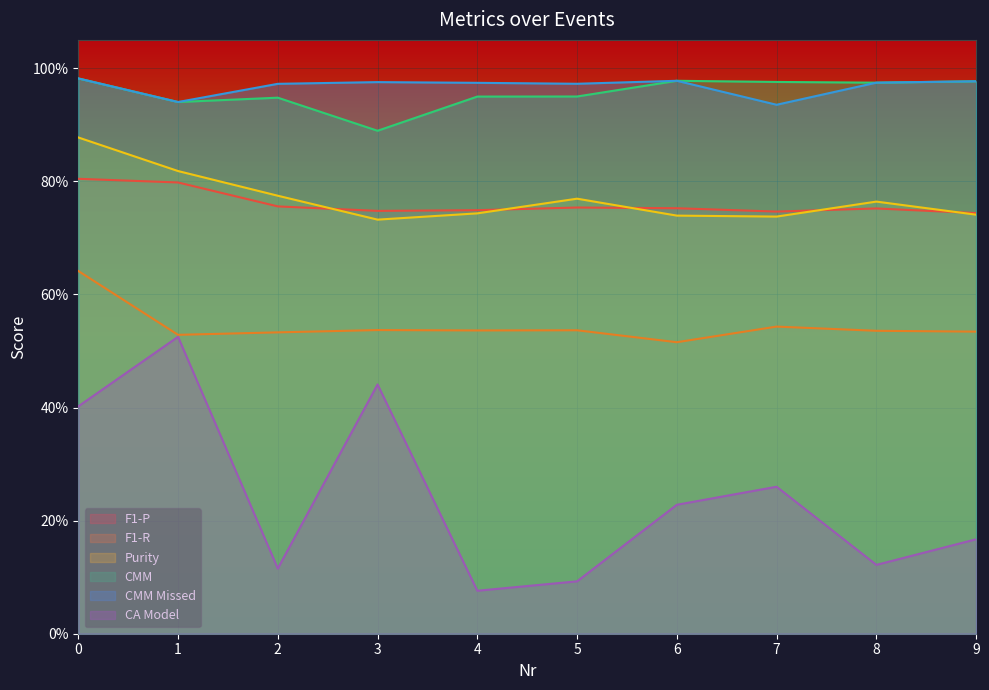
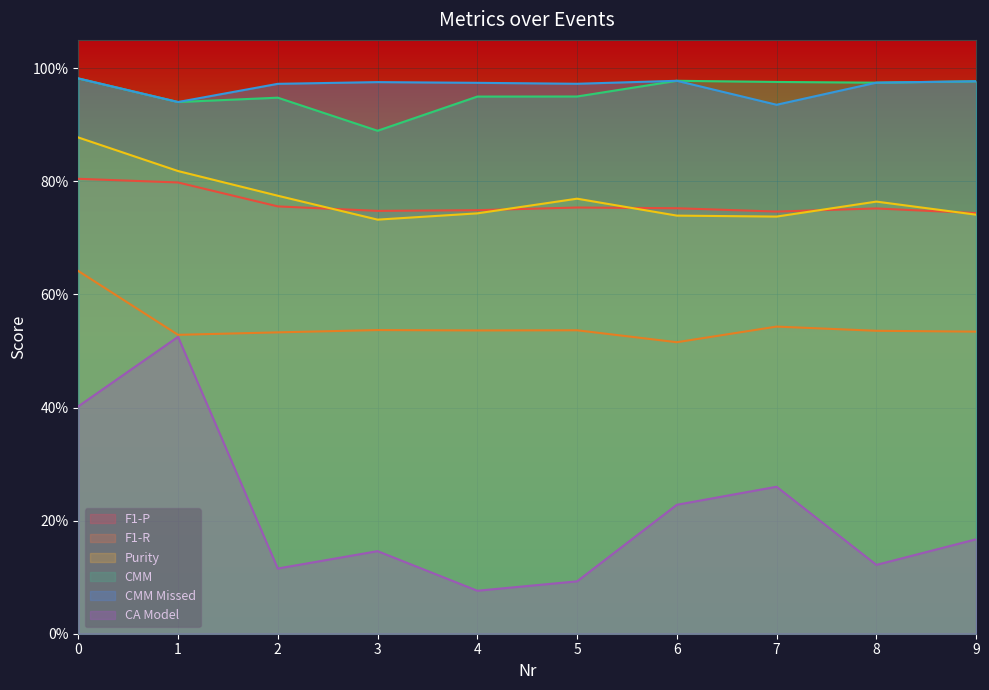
  {
    "CMM": {
      "2": "95%",
      "3": "89%",
      "4": "95%",
      "5": "95%",
      "7": "98%"
    },
    "CMM Missed": {
      "2": "97%",
      "3": "98%",
      "4": "97%",
      "5": "97%",
      "7": "94%"
    },
    "CA Model": {
      "0": "40%",
      "2": "12%",
-     "3": "44%",
+     "3": "15%",
      "4": "8%",
      "5": "9%",
      "6": "23%",
      "7": "26%",
      "8": "12%",
      "9": "17%"
    }
  }
